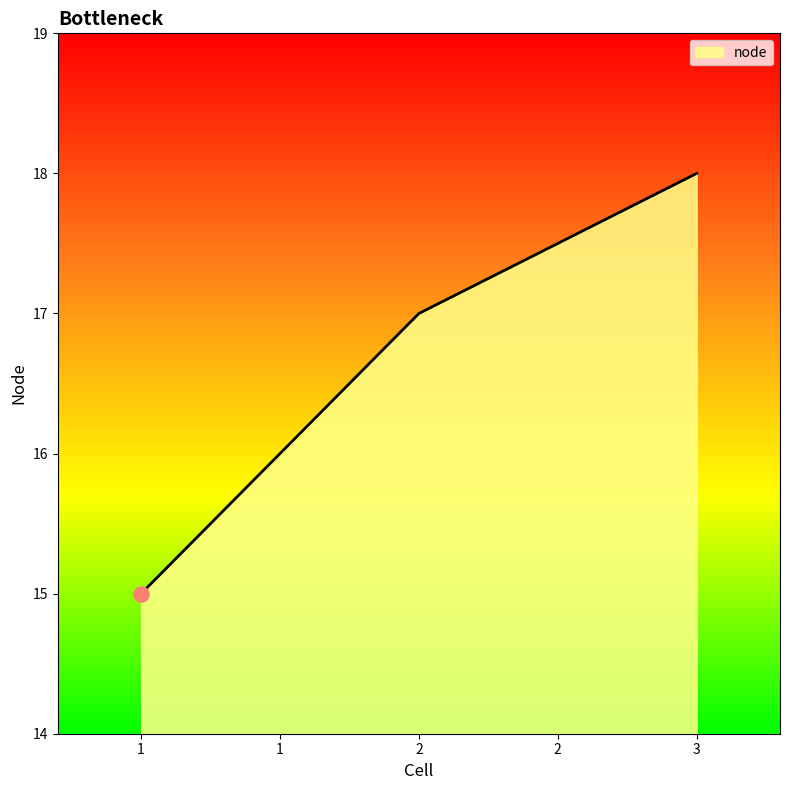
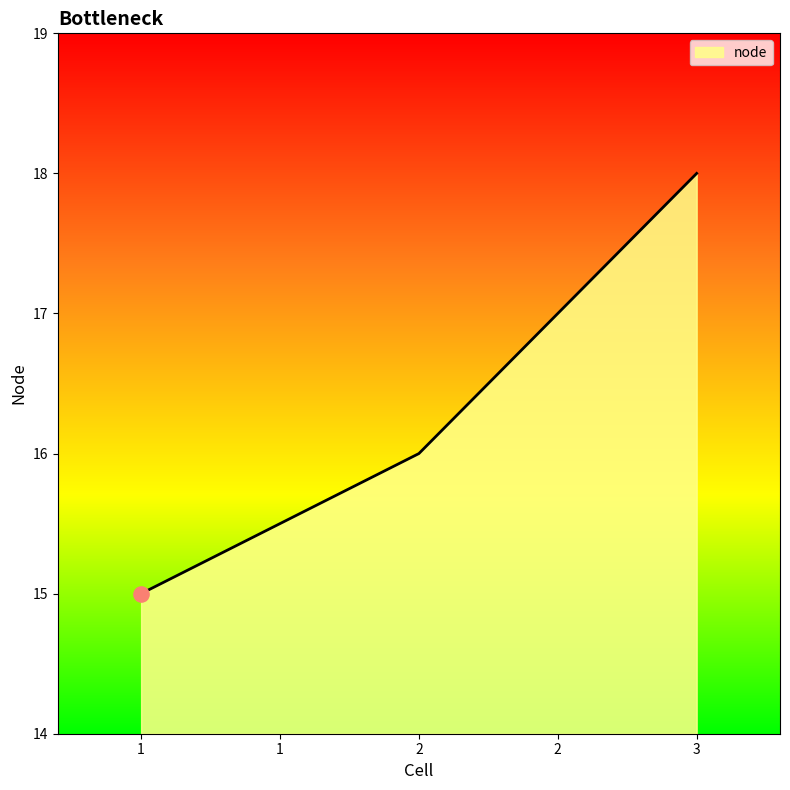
  {
    "node": {
-     "2": 17,
+     "2": 16,
      "3": 18
    }
  }
